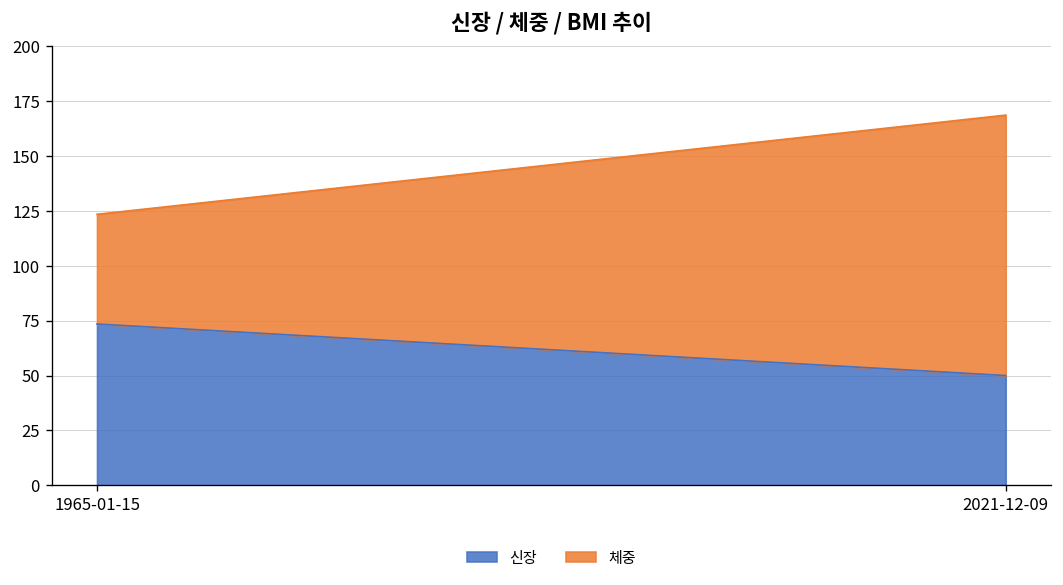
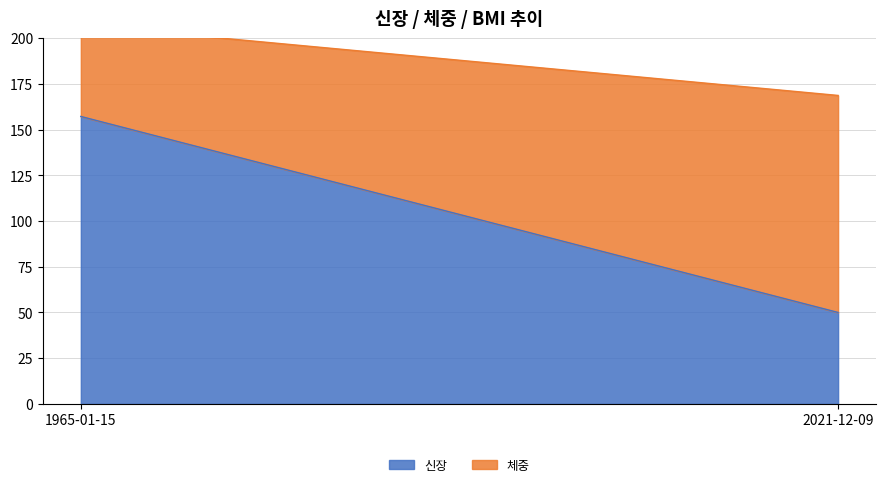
  {
    "신장": {
-     "1965-01-15": 74,
+     "1965-01-15": 157,
      "2021-12-09": 50
    },
    "체중": {
      "2021-12-09": 119
    }
  }
